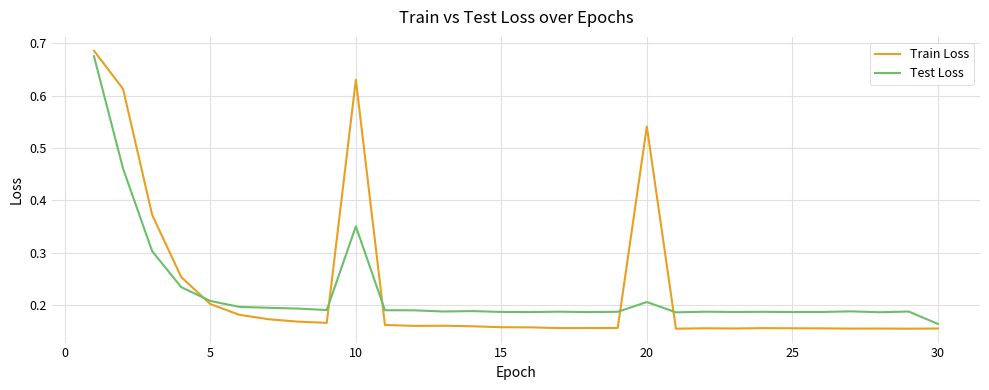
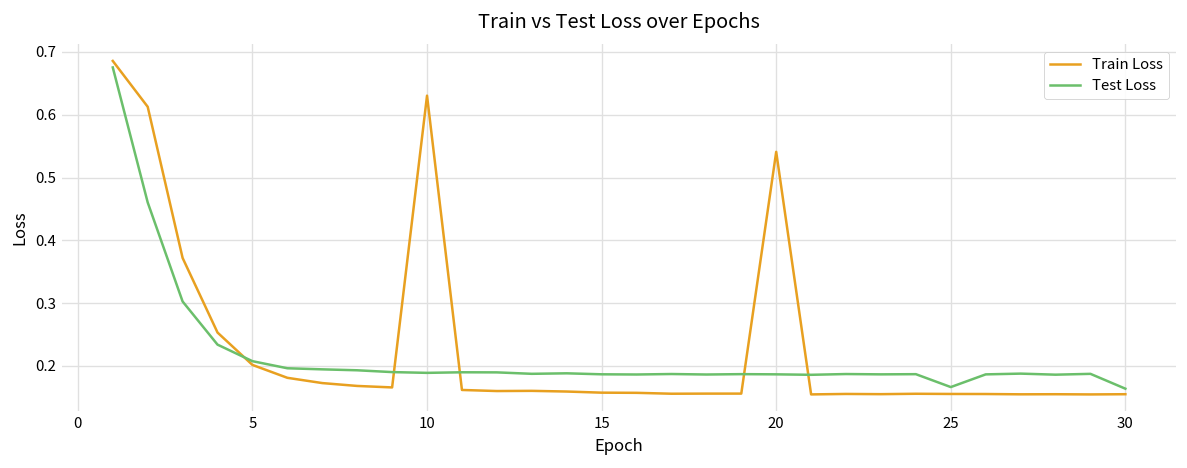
  {
    "Train Loss": {
      "5": 0.20,
      "10": 0.63,
      "15": 0.16,
      "20": 0.54,
      "25": 0.16,
      "30": 0.15
    },
    "Test Loss": {
      "5": 0.21,
-     "10": 0.35,
+     "10": 0.19,
      "15": 0.19,
-     "20": 0.21,
-     "25": 0.19,
+     "20": 0.19,
+     "25": 0.17,
      "30": 0.16
    }
  }
